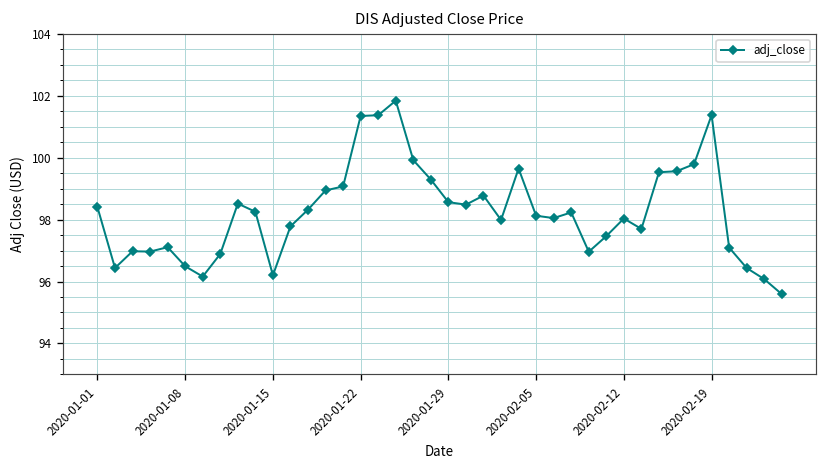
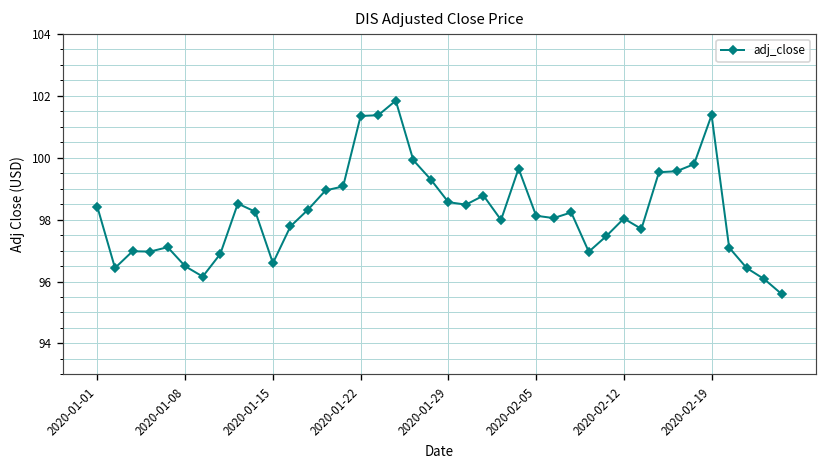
  {
    "2020-01-01": 98.4,
    "2020-01-08": 96.5,
-   "2020-01-15": 96.2,
+   "2020-01-15": 96.6,
    "2020-01-22": 101.4,
    "2020-01-29": 98.6,
    "2020-02-05": 98.1,
    "2020-02-12": 98.0,
    "2020-02-19": 101.4
  }
